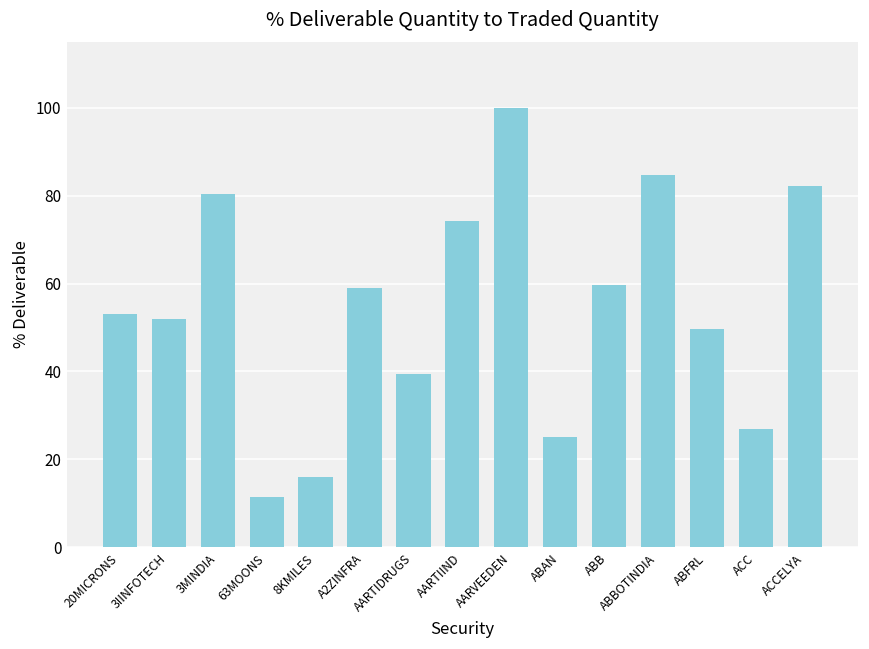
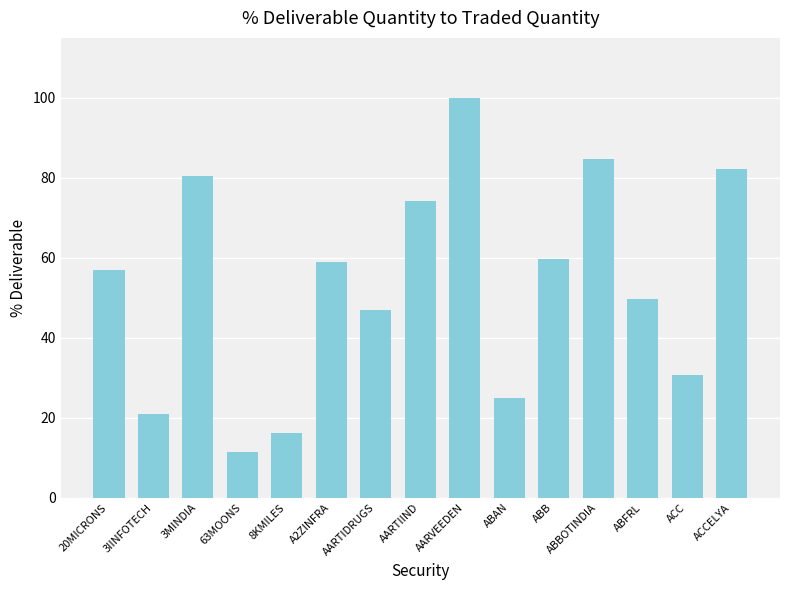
  {
-   "20MICRONS": 53,
-   "3IINFOTECH": 52,
+   "20MICRONS": 57,
+   "3IINFOTECH": 21,
    "3MINDIA": 80,
    "63MOONS": 11,
    "8KMILES": 16,
    "A2ZINFRA": 59,
-   "AARTIDRUGS": 39,
+   "AARTIDRUGS": 47,
    "AARTIIND": 74,
    "AARVEEDEN": 100,
    "ABAN": 25,
    "ABB": 60,
    "ABBOTINDIA": 85,
    "ABFRL": 50,
-   "ACC": 27,
+   "ACC": 31,
    "ACCELYA": 82
  }
